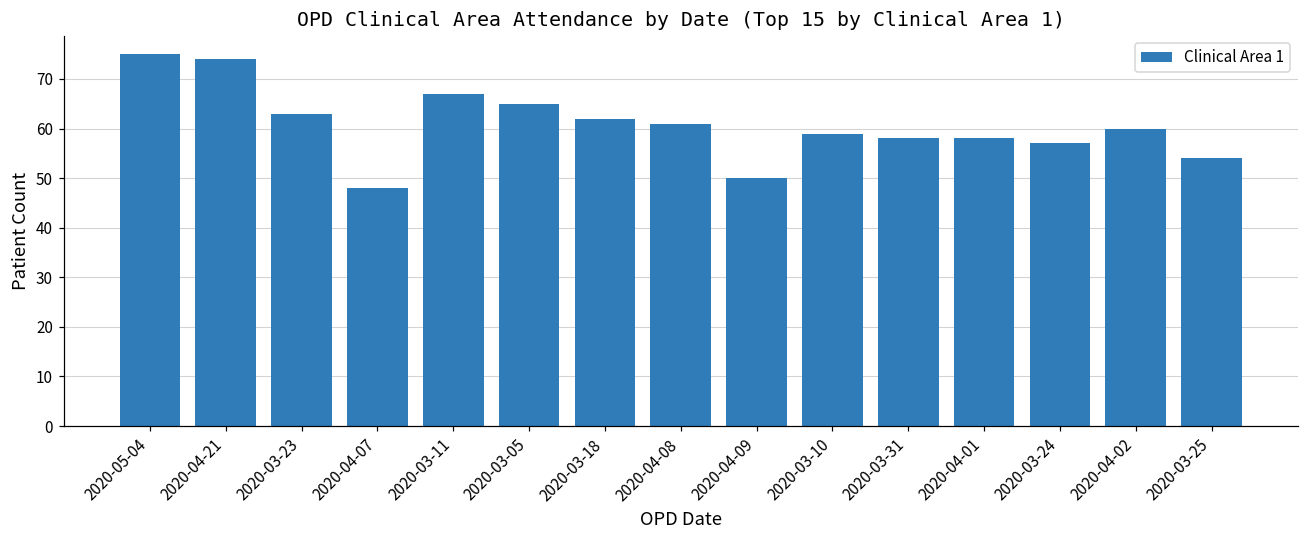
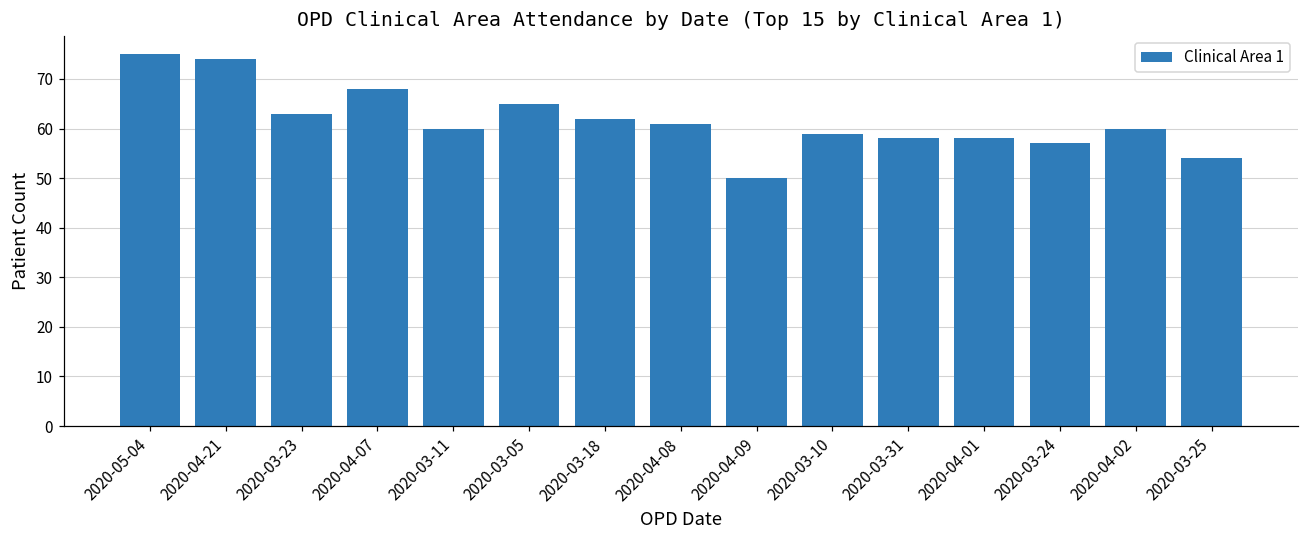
  {
    "2020-05-04": 75,
    "2020-04-21": 74,
    "2020-03-23": 63,
-   "2020-04-07": 48,
-   "2020-03-11": 67,
+   "2020-04-07": 68,
+   "2020-03-11": 60,
    "2020-03-05": 65,
    "2020-03-18": 62,
    "2020-04-08": 61,
    "2020-04-09": 50,
    "2020-03-10": 59,
    "2020-03-31": 58,
    "2020-04-01": 58,
    "2020-03-24": 57,
    "2020-04-02": 60,
    "2020-03-25": 54
  }
